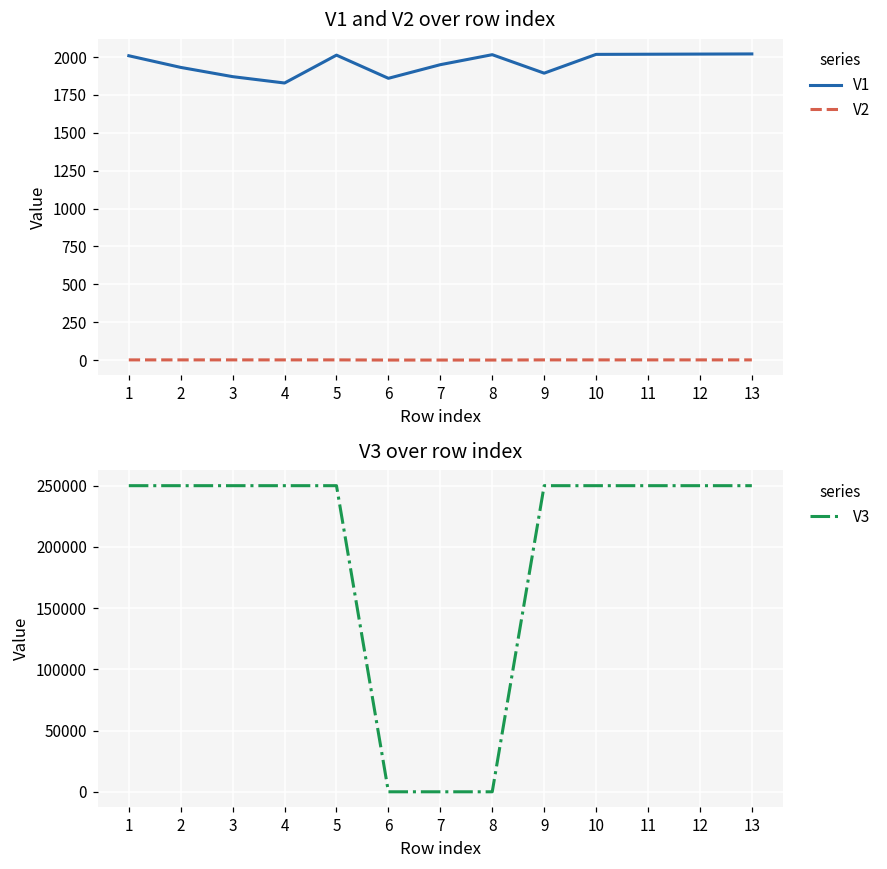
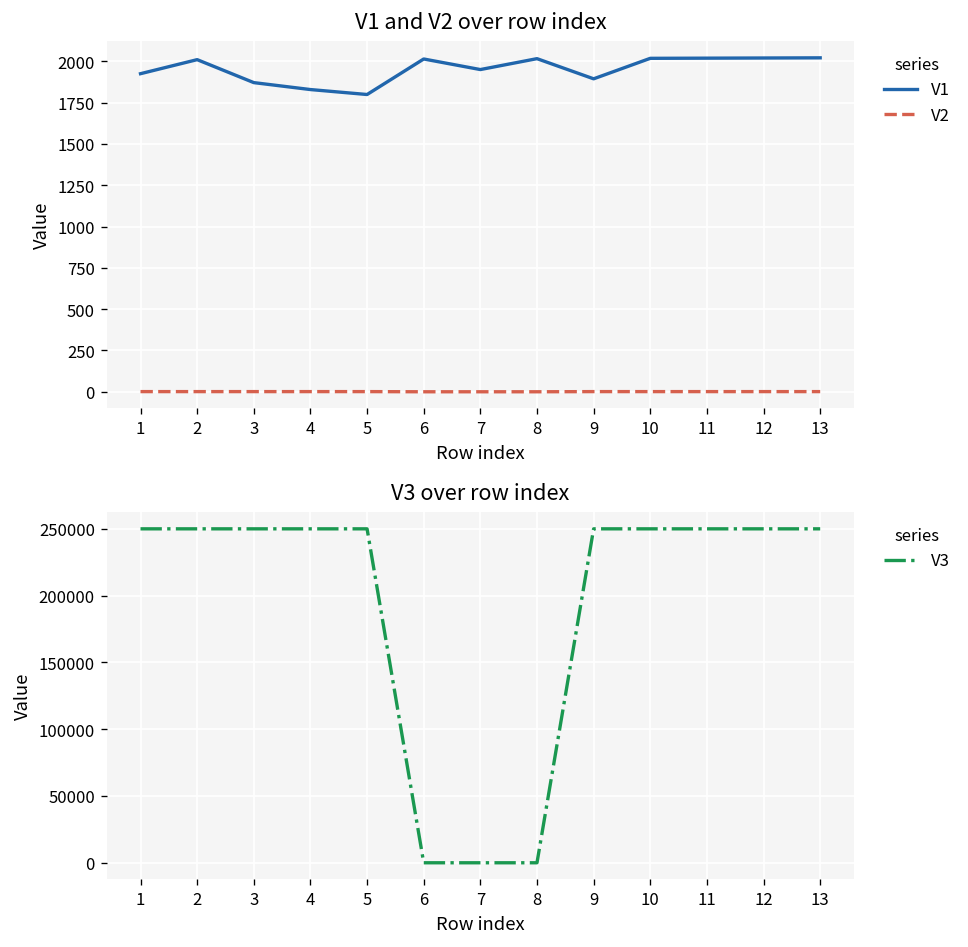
  {
    "V1 and V2 over row index": {
      "V1": {
-       "1": 2010,
-       "2": 1930,
+       "1": 1930,
+       "2": 2010,
        "3": 1870,
        "4": 1830,
-       "5": 2010,
-       "6": 1860,
+       "5": 1800,
+       "6": 2010,
        "7": 1950,
        "8": 2020,
        "9": 1890,
        "10": 2020,
        "11": 2020,
        "12": 2020,
        "13": 2020
      },
      "V2": {
        "1": 0,
        "2": 0,
        "3": 0,
        "4": 0,
        "5": 0,
        "6": 0,
        "7": 0,
        "8": 0,
        "9": 0,
        "10": 0,
        "11": 0,
        "12": 0,
        "13": 0
      }
    },
    "V3 over row index": {
      "1": 250000,
      "2": 250000,
      "3": 250000,
      "4": 250000,
      "5": 250000,
      "6": 0,
      "7": 0,
      "8": 0,
      "9": 250000,
      "10": 250000,
      "11": 250000,
      "12": 250000,
      "13": 250000
    }
  }
